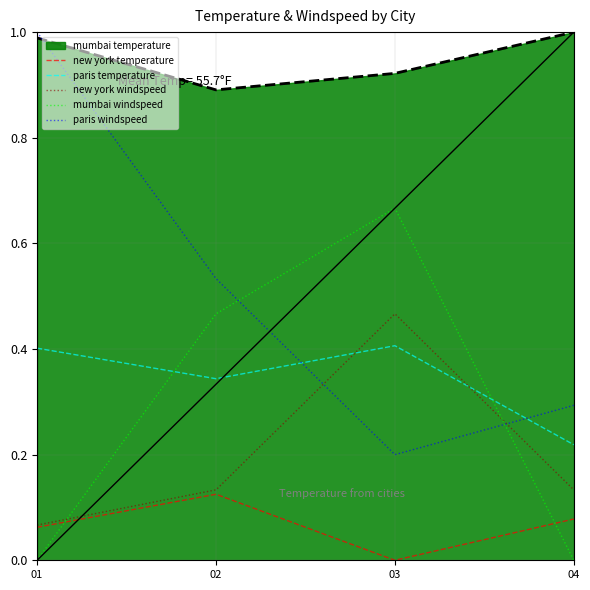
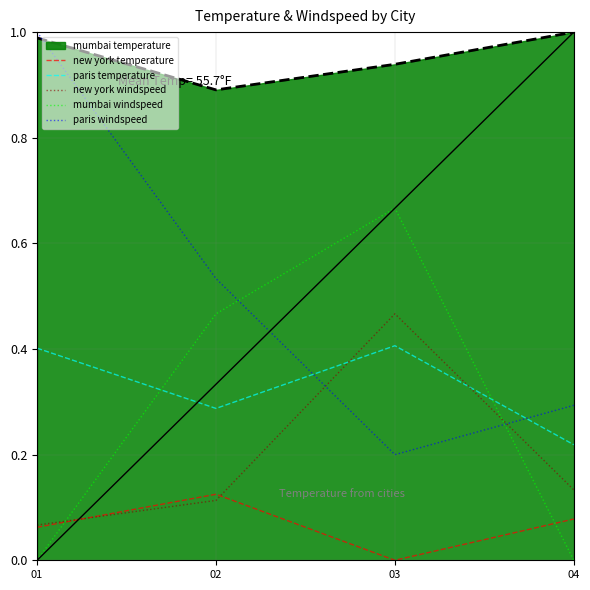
  {
    "mumbai temperature": {
      "01": 0.99,
-     "03": 0.92
+     "03": 0.94
    },
    "new york temperature": {
      "02": 0.13,
      "03": 0.00,
      "04": 0.08
    },
    "paris temperature": {
      "01": 0.40,
-     "02": 0.34,
+     "02": 0.29,
      "03": 0.41,
      "04": 0.22
    },
    "new york windspeed": {
-     "02": 0.13,
+     "02": 0.11,
      "03": 0.47,
      "04": 0.13
    },
    "mumbai windspeed": {
      "02": 0.47,
      "03": 0.67,
      "04": 0.00
    },
    "paris windspeed": {
      "01": 1.00,
      "02": 0.53,
      "03": 0.20,
      "04": 0.29
    }
  }
